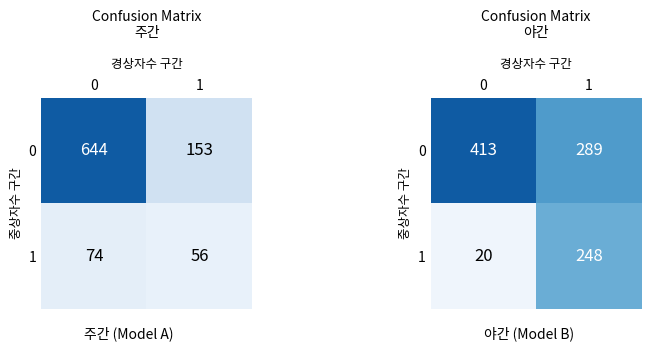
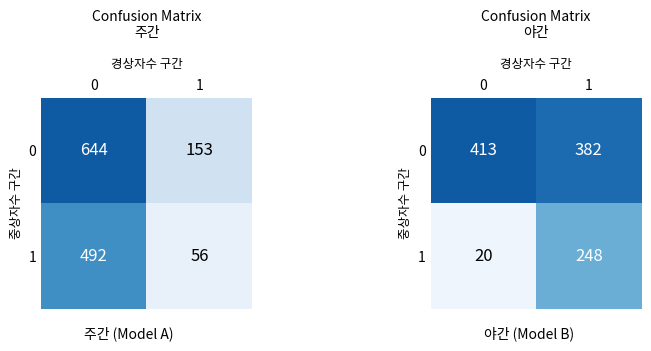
  {
    "Confusion Matrix 주간": {
      "0": {
        "0": 644,
        "1": 153
      },
      "1": {
-       "0": 74,
+       "0": 492,
        "1": 56
      }
    },
    "Confusion Matrix 야간": {
      "0": {
        "0": 413,
-       "1": 289
+       "1": 382
      },
      "1": {
        "0": 20,
        "1": 248
      }
    }
  }
